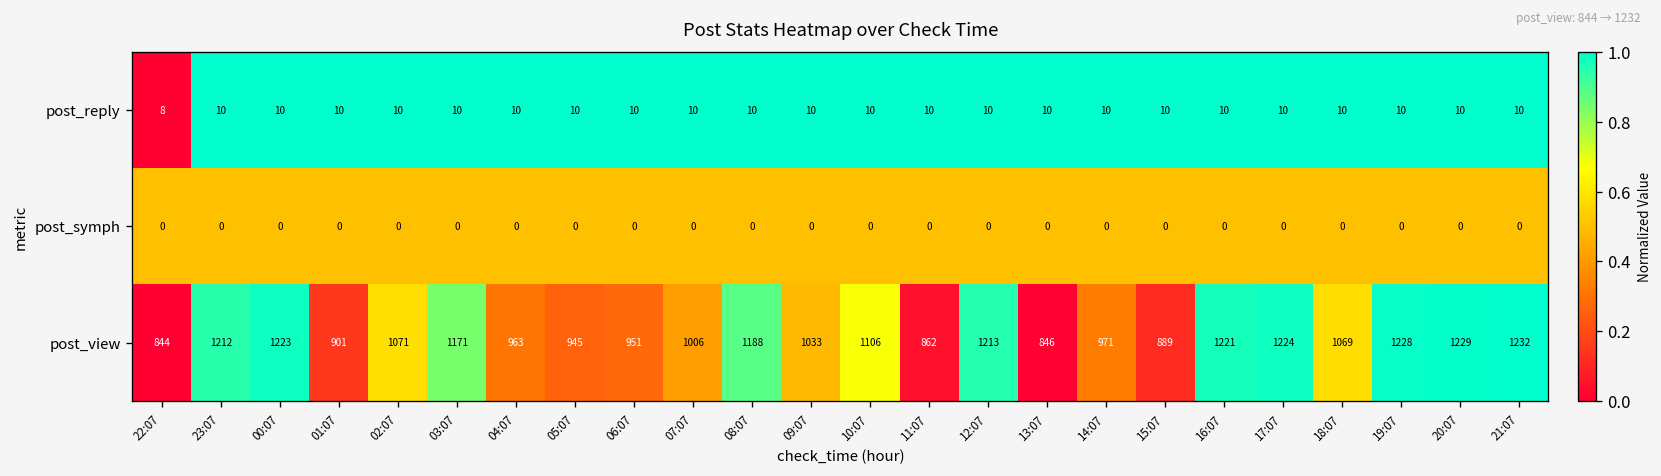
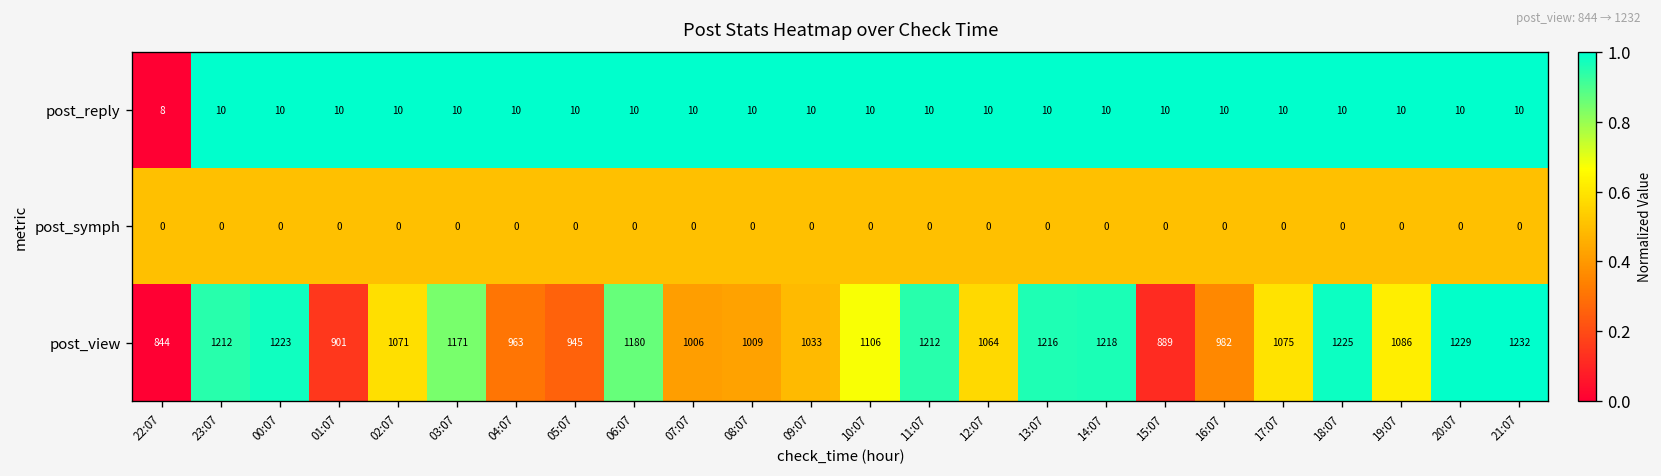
  {
    "post_reply": {
      "22:07": 8,
      "23:07": 10,
      "00:07": 10,
      "01:07": 10,
      "02:07": 10,
      "03:07": 10,
      "04:07": 10,
      "05:07": 10,
      "06:07": 10,
      "07:07": 10,
      "08:07": 10,
      "09:07": 10,
      "10:07": 10,
      "11:07": 10,
      "12:07": 10,
      "13:07": 10,
      "14:07": 10,
      "15:07": 10,
      "16:07": 10,
      "17:07": 10,
      "18:07": 10,
      "19:07": 10,
      "20:07": 10,
      "21:07": 10
    },
    "post_symph": {
      "22:07": 0,
      "23:07": 0,
      "00:07": 0,
      "01:07": 0,
      "02:07": 0,
      "03:07": 0,
      "04:07": 0,
      "05:07": 0,
      "06:07": 0,
      "07:07": 0,
      "08:07": 0,
      "09:07": 0,
      "10:07": 0,
      "11:07": 0,
      "12:07": 0,
      "13:07": 0,
      "14:07": 0,
      "15:07": 0,
      "16:07": 0,
      "17:07": 0,
      "18:07": 0,
      "19:07": 0,
      "20:07": 0,
      "21:07": 0
    },
    "post_view": {
      "22:07": 844,
      "23:07": 1212,
      "00:07": 1223,
      "01:07": 901,
      "02:07": 1071,
      "03:07": 1171,
      "04:07": 963,
      "05:07": 945,
-     "06:07": 951,
+     "06:07": 1180,
      "07:07": 1006,
-     "08:07": 1188,
+     "08:07": 1009,
      "09:07": 1033,
      "10:07": 1106,
-     "11:07": 862,
-     "12:07": 1213,
-     "13:07": 846,
-     "14:07": 971,
+     "11:07": 1212,
+     "12:07": 1064,
+     "13:07": 1216,
+     "14:07": 1218,
      "15:07": 889,
-     "16:07": 1221,
-     "17:07": 1224,
-     "18:07": 1069,
-     "19:07": 1228,
+     "16:07": 982,
+     "17:07": 1075,
+     "18:07": 1225,
+     "19:07": 1086,
      "20:07": 1229,
      "21:07": 1232
    }
  }
